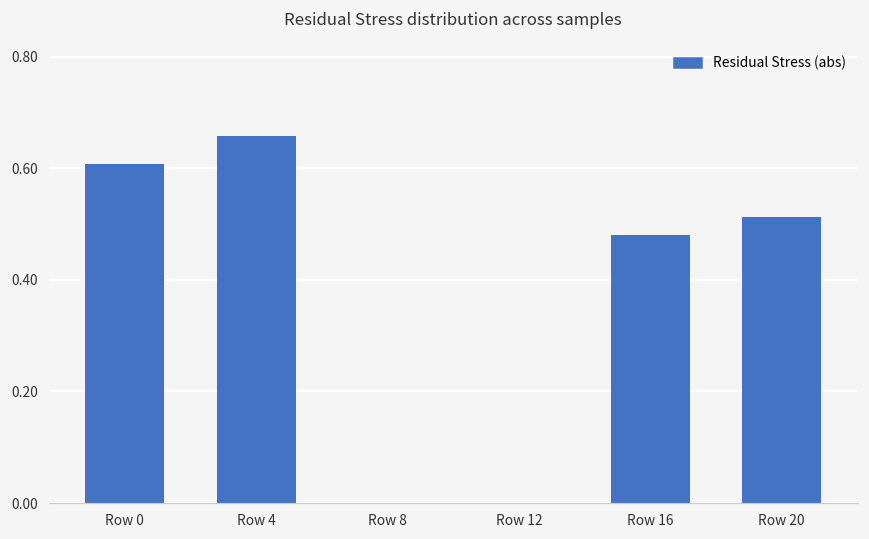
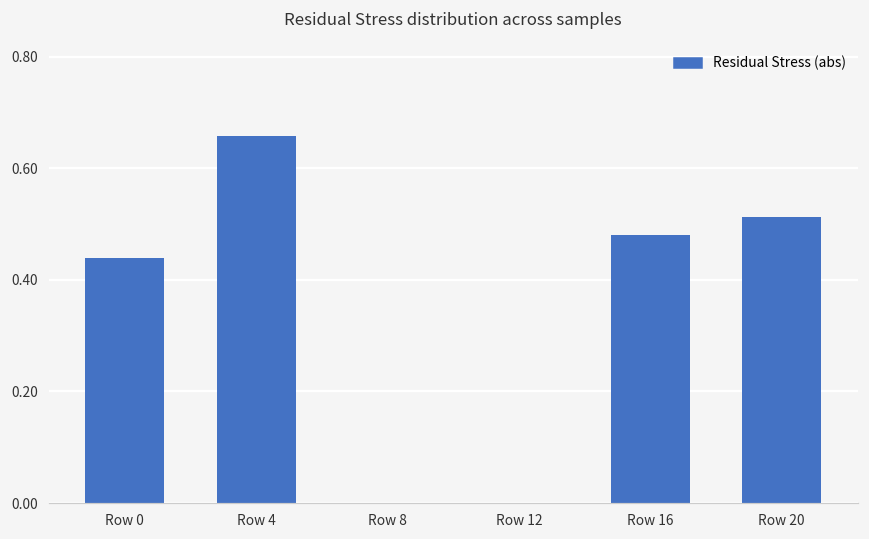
  {
-   "Row 0": 0.61,
+   "Row 0": 0.44,
    "Row 4": 0.66,
    "Row 8": 0.00,
    "Row 12": 0.00,
    "Row 16": 0.48,
    "Row 20": 0.51
  }
